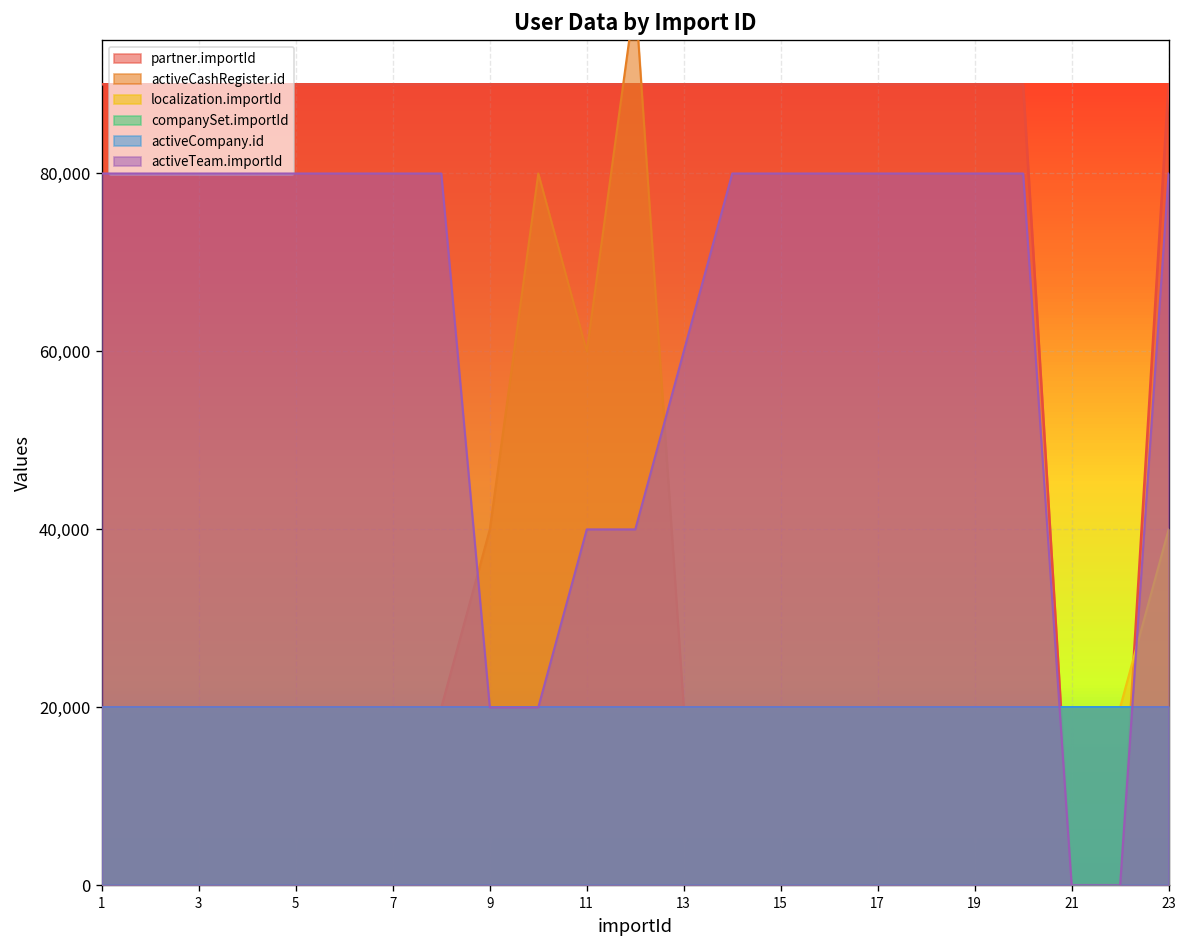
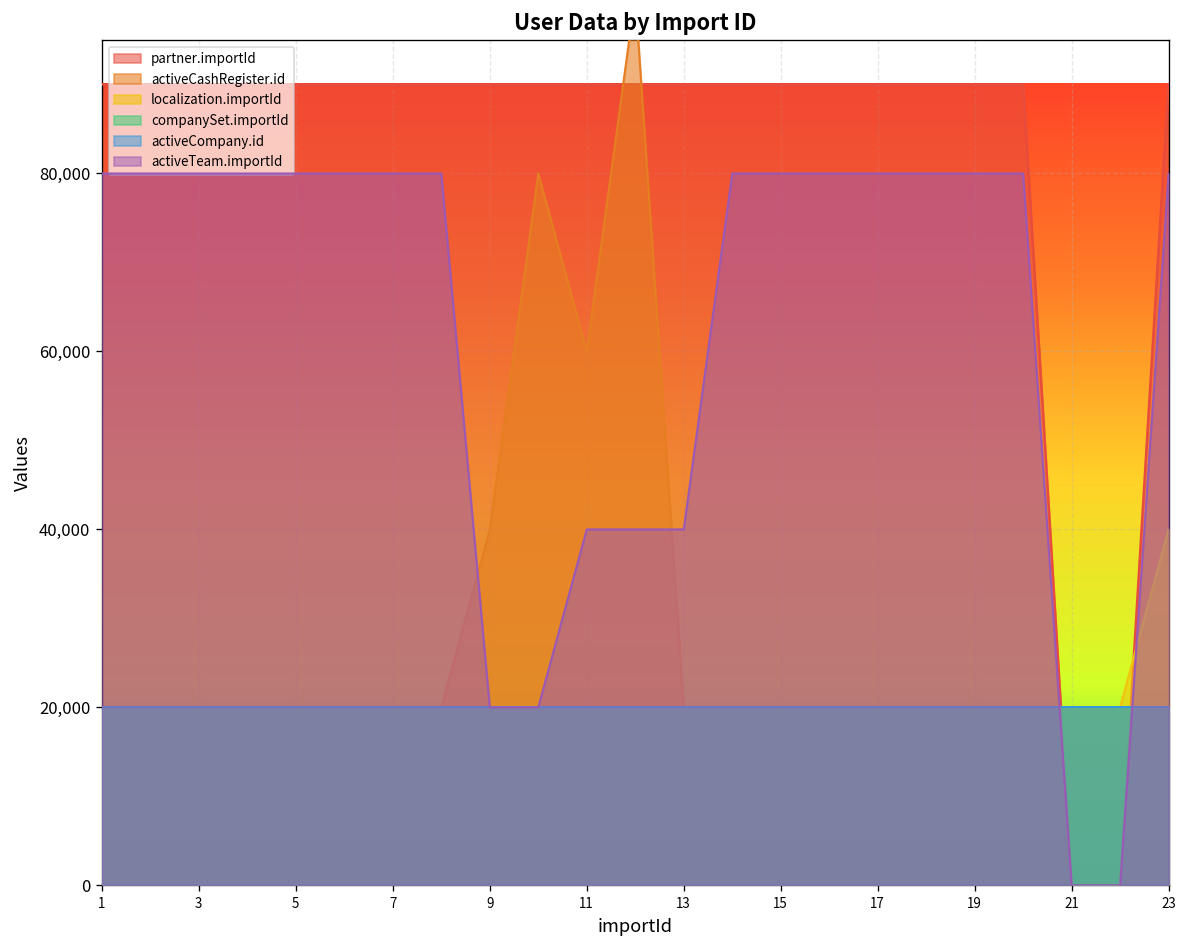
  {
    "localization.importId": {
      "23": "40,000"
    },
    "activeTeam.importId": {
      "1": "80,000",
      "3": "80,000",
      "5": "80,000",
      "7": "80,000",
      "11": "40,000",
-     "13": "60,000",
+     "13": "40,000",
      "15": "80,000",
      "17": "80,000",
      "19": "80,000",
      "23": "80,000"
    }
  }
